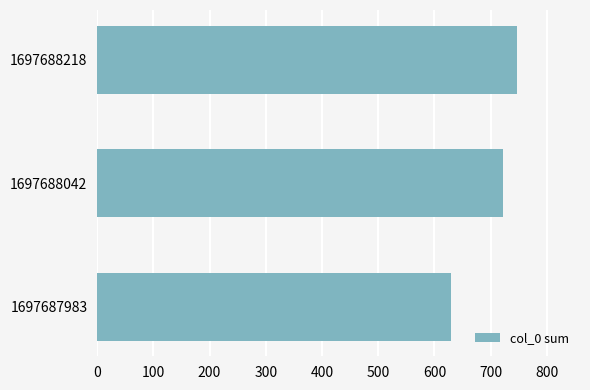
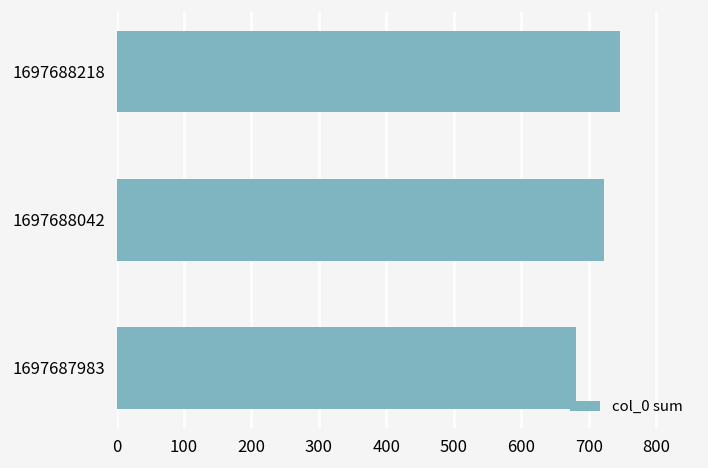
  {
    "1697688218": 750,
    "1697688042": 720,
-   "1697687983": 630
+   "1697687983": 680
  }
